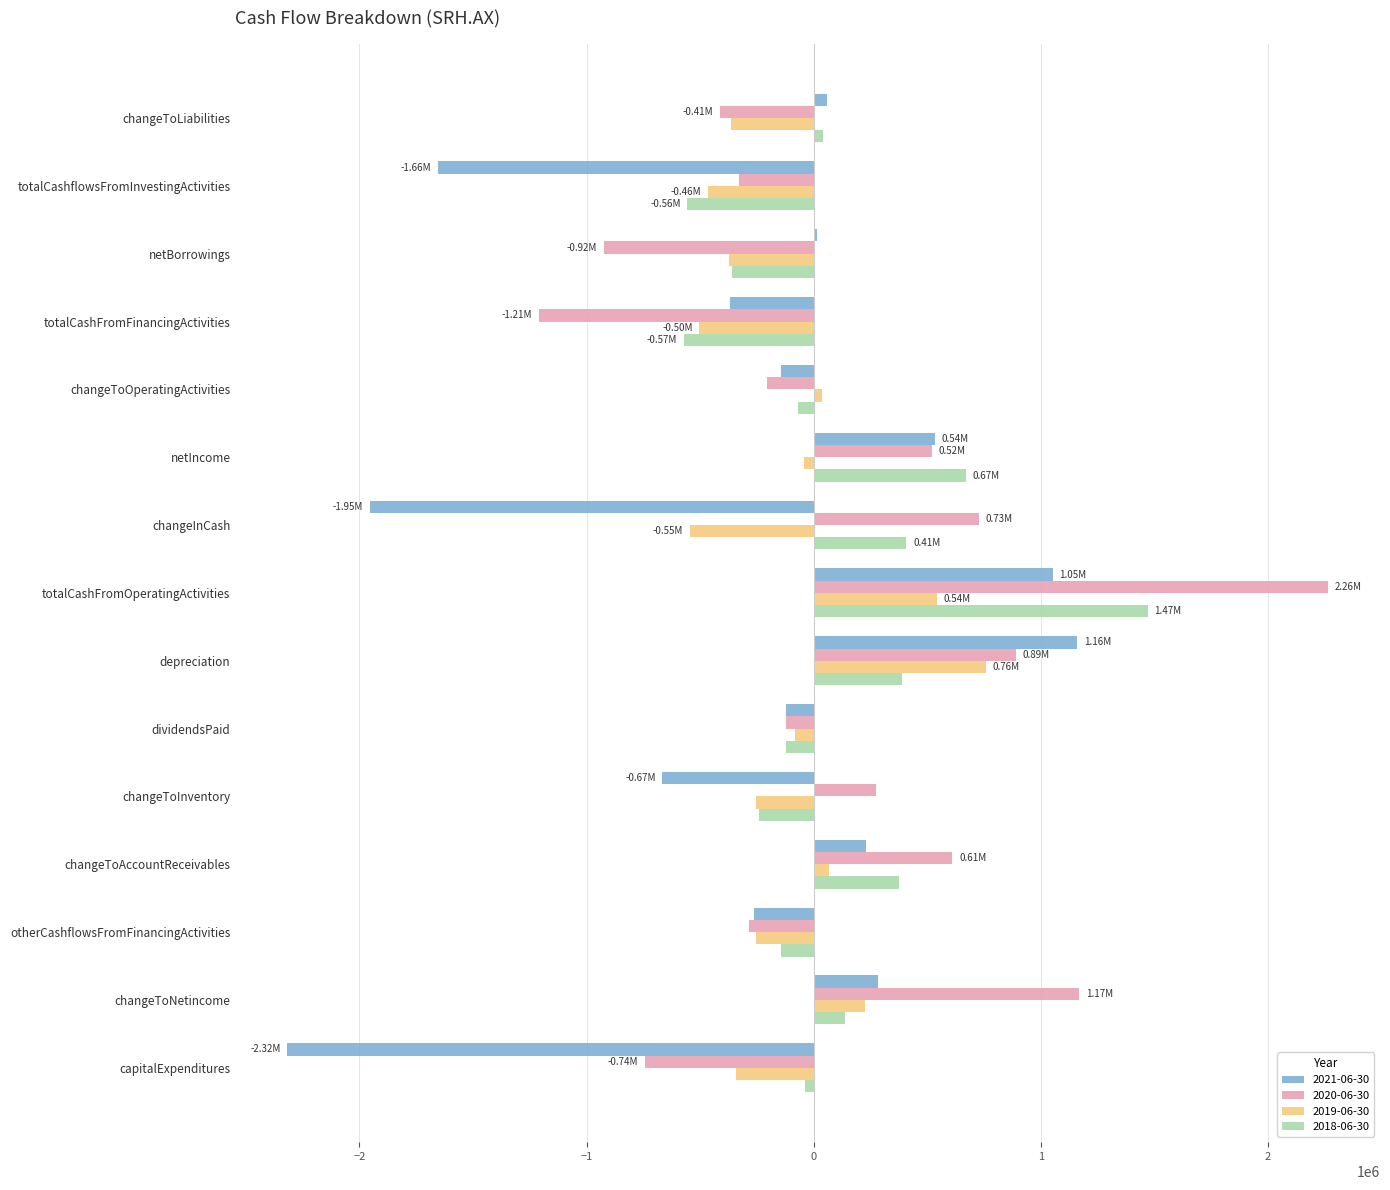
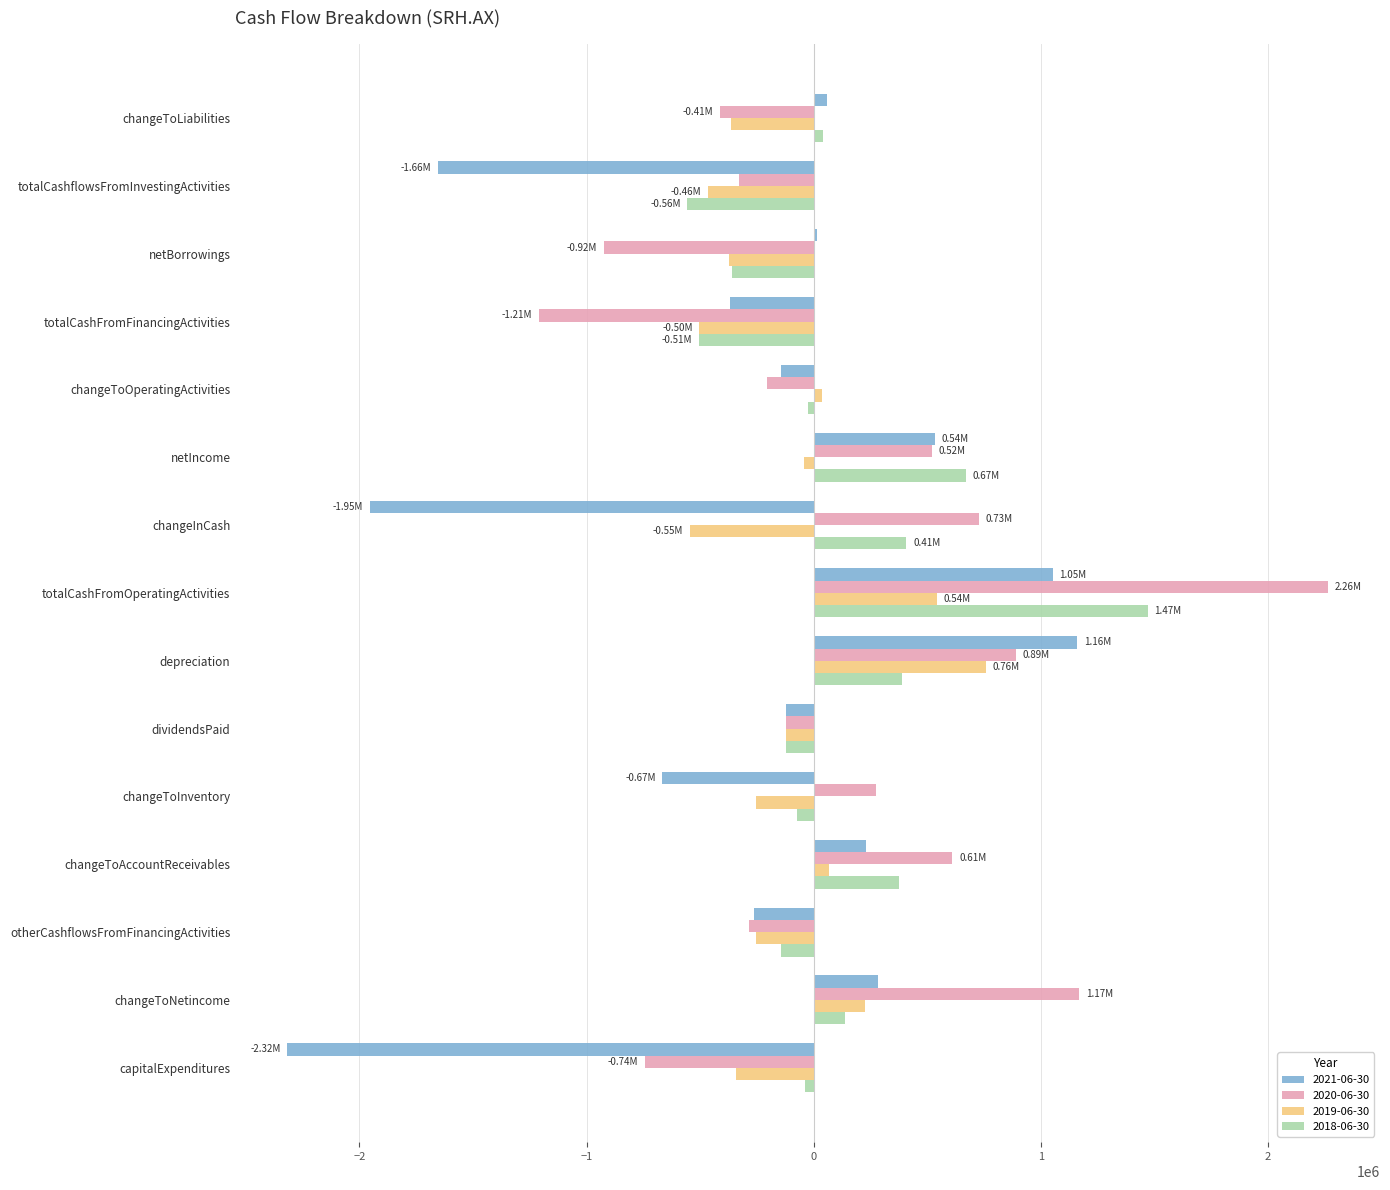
  {
    "2021-06-30": {
      "totalCashflowsFromInvestingActivities": "-1.66M",
      "netIncome": "0.54M",
      "changeInCash": "-1.95M",
      "totalCashFromOperatingActivities": "1.05M",
      "depreciation": "1.16M",
      "changeToInventory": "-0.67M",
      "capitalExpenditures": "-2.32M"
    },
    "2020-06-30": {
      "changeToLiabilities": "-0.41M",
      "netBorrowings": "-0.92M",
      "totalCashFromFinancingActivities": "-1.21M",
      "netIncome": "0.52M",
      "changeInCash": "0.73M",
      "totalCashFromOperatingActivities": "2.26M",
      "depreciation": "0.89M",
      "changeToAccountReceivables": "0.61M",
      "changeToNetincome": "1.17M",
      "capitalExpenditures": "-0.74M"
    },
    "2019-06-30": {
      "changeToLiabilities": "-360000",
      "netBorrowings": "-370000",
      "changeToOperatingActivities": "40000",
      "netIncome": "-40000",
-     "dividendsPaid": "-80000",
+     "dividendsPaid": "-120000",
      "changeToInventory": "-250000",
      "changeToAccountReceivables": "70000",
      "otherCashflowsFromFinancingActivities": "-250000",
      "changeToNetincome": "230000",
      "capitalExpenditures": "-340000"
    },
    "2018-06-30": {
      "totalCashflowsFromInvestingActivities": "-0.56M",
-     "totalCashFromFinancingActivities": "-0.57M",
-     "changeToOperatingActivities": "-70000",
+     "totalCashFromFinancingActivities": "-0.51M",
+     "changeToOperatingActivities": "-20000",
      "netIncome": "0.67M",
      "changeInCash": "0.41M",
      "totalCashFromOperatingActivities": "1.47M",
-     "changeToInventory": "-240000"
+     "changeToInventory": "-70000"
    }
  }
